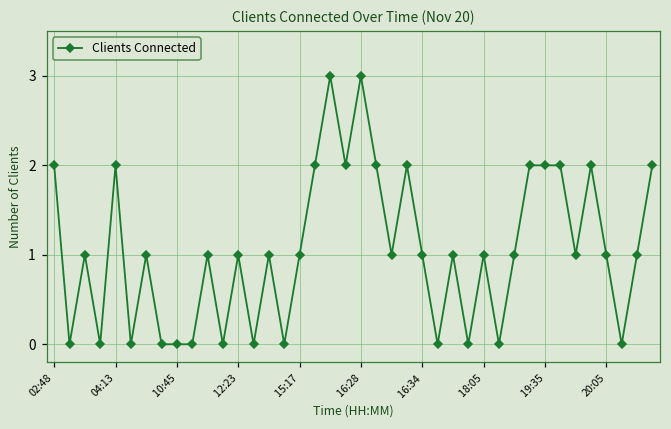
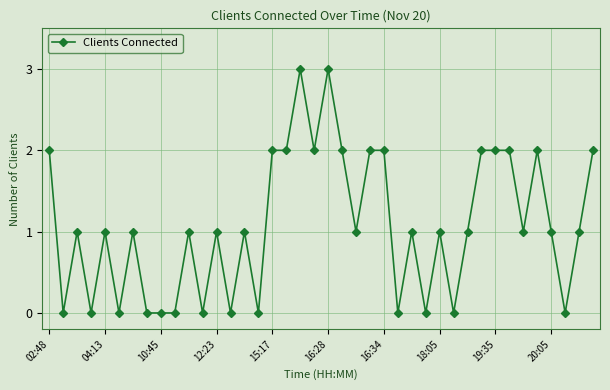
  {
    "02:48": 2,
-   "04:13": 2,
+   "04:13": 1,
    "10:45": 0,
    "12:23": 1,
-   "15:17": 1,
-   "16:34": 1,
+   "15:17": 2,
+   "16:34": 2,
    "18:05": 1,
    "19:35": 2,
    "20:05": 1
  }
